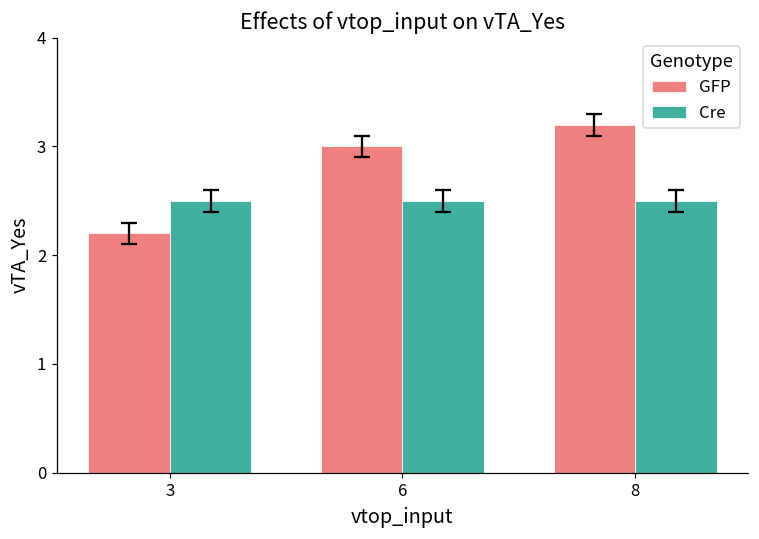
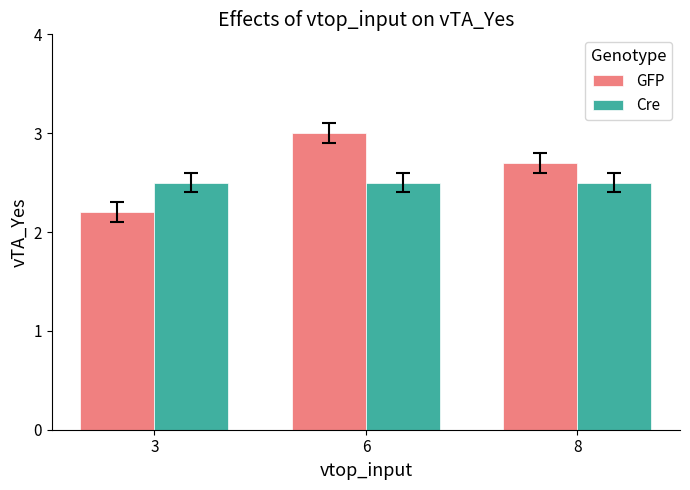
  {
    "GFP": {
      "3": 2.2,
      "6": 3.0,
-     "8": 3.2
+     "8": 2.7
    },
    "Cre": {
      "3": 2.5,
      "6": 2.5,
      "8": 2.5
    }
  }
